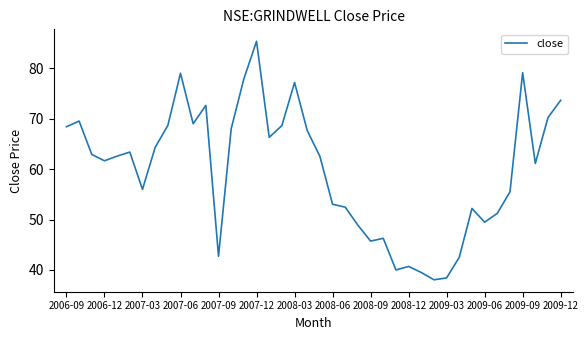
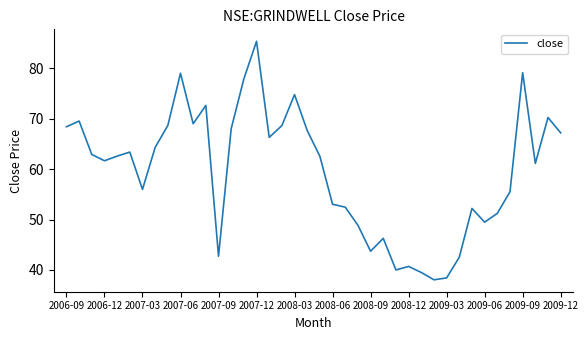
  {
    "2006-09": 68,
    "2006-12": 62,
    "2007-03": 56,
    "2007-06": 79,
    "2007-09": 43,
    "2007-12": 85,
-   "2008-03": 77,
+   "2008-03": 75,
    "2008-06": 53,
-   "2008-09": 46,
+   "2008-09": 44,
    "2008-12": 41,
    "2009-03": 38,
    "2009-06": 49,
    "2009-09": 79,
-   "2009-12": 74
+   "2009-12": 67
  }
